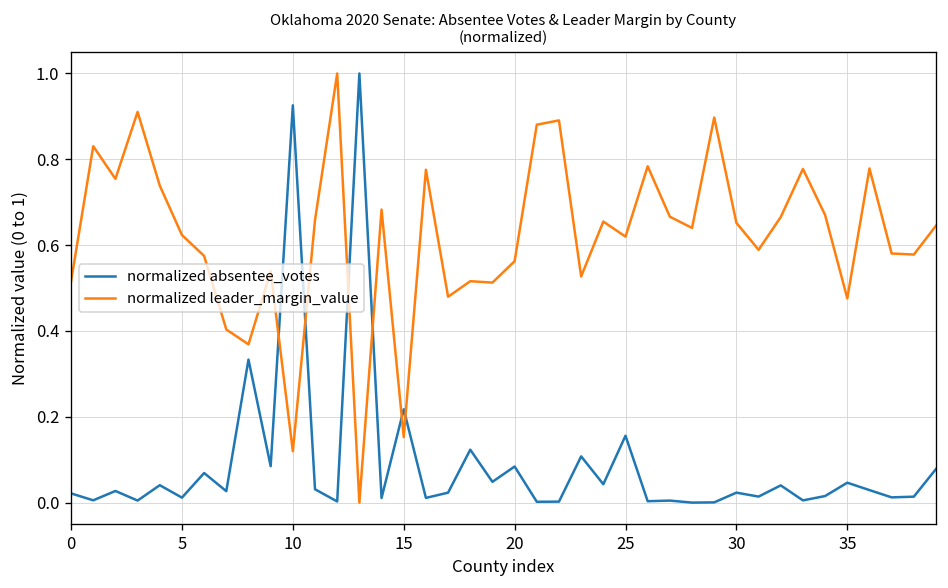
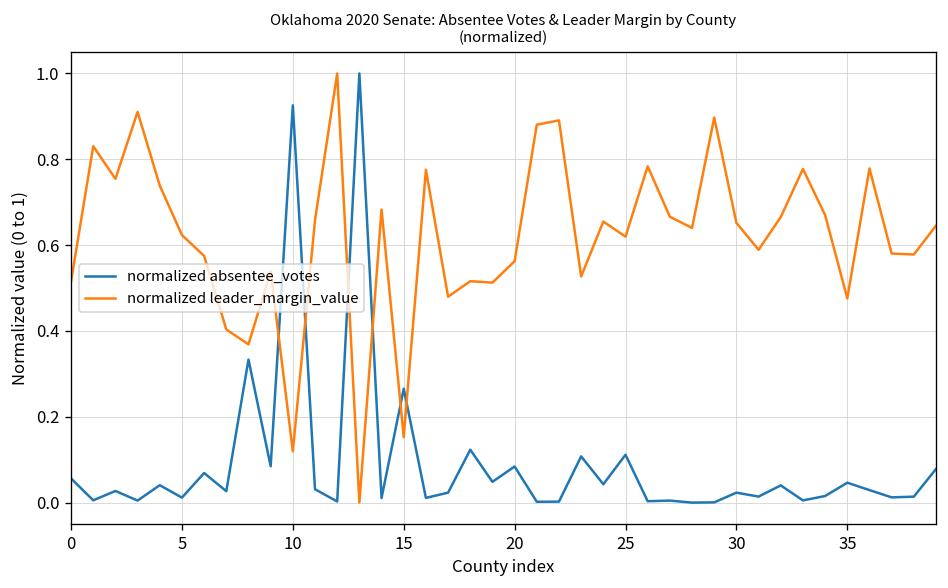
  {
    "normalized absentee_votes": {
-     "0": 0.02,
+     "0": 0.06,
      "5": 0.01,
      "10": 0.93,
-     "15": 0.22,
+     "15": 0.27,
      "20": 0.08,
-     "25": 0.16,
+     "25": 0.11,
      "30": 0.02,
      "35": 0.05
    },
    "normalized leader_margin_value": {
      "0": 0.52,
      "5": 0.62,
      "10": 0.12,
      "15": 0.15,
      "20": 0.56,
      "25": 0.62,
      "30": 0.65,
      "35": 0.48
    }
  }
